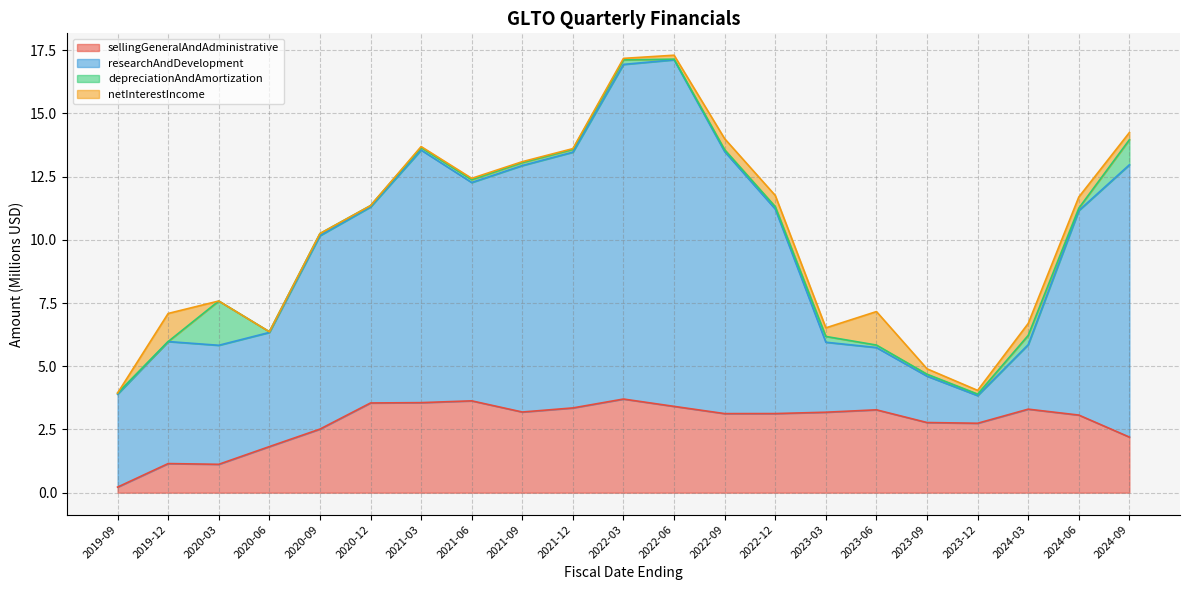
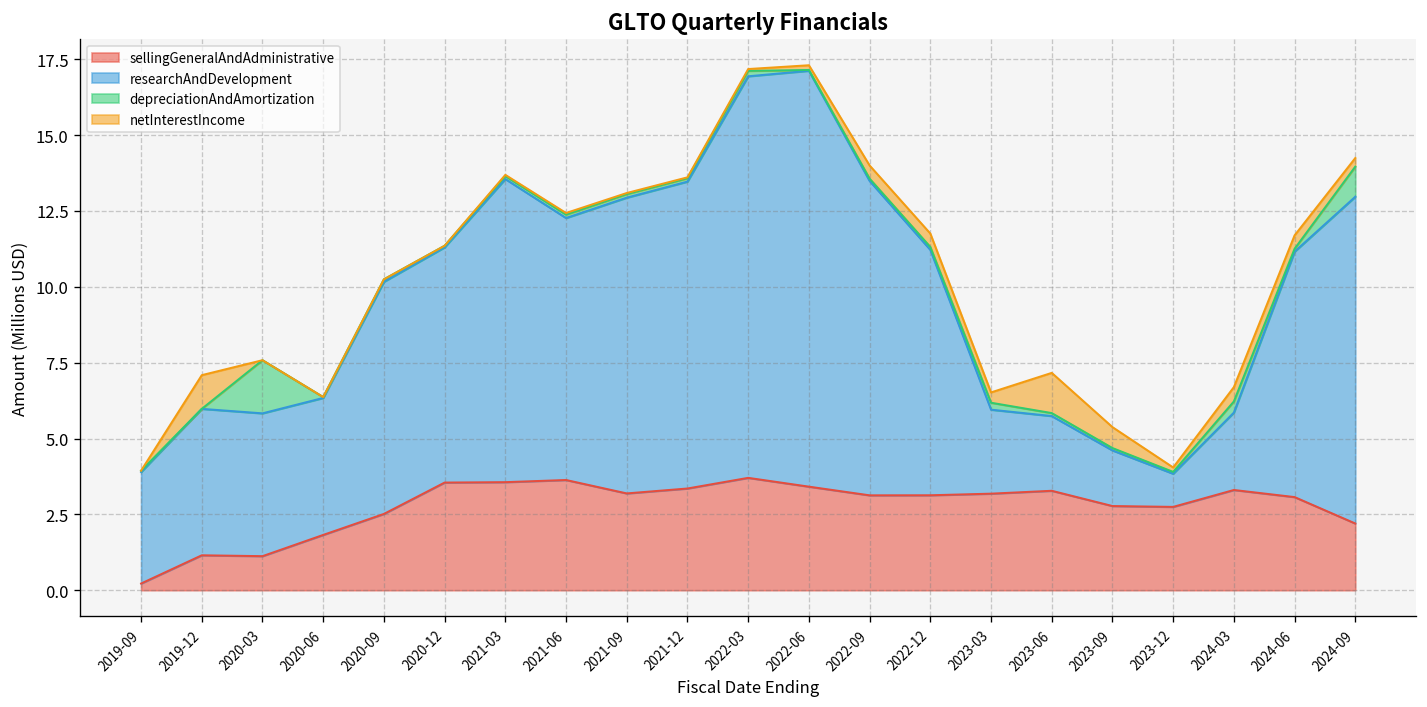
  {
    "sellingGeneralAndAdministrative": {
      "2019-09": 0.2,
      "2019-12": 1.2,
      "2020-03": 1.1,
      "2020-06": 1.8,
      "2020-09": 2.5,
      "2020-12": 3.5,
      "2021-03": 3.6,
      "2021-06": 3.6,
      "2021-09": 3.2,
      "2021-12": 3.4,
      "2022-03": 3.7,
      "2022-06": 3.4,
      "2022-09": 3.1,
      "2022-12": 3.1,
      "2023-03": 3.2,
      "2023-06": 3.3,
      "2023-09": 2.8,
      "2023-12": 2.7,
      "2024-03": 3.3,
      "2024-06": 3.1,
      "2024-09": 2.2
    },
    "researchAndDevelopment": {
      "2020-03": 4.7,
      "2021-06": 8.6,
      "2021-09": 9.7,
      "2021-12": 10.1,
      "2022-03": 13.2,
      "2023-03": 2.8,
      "2024-03": 2.6,
      "2024-09": 10.8
    },
    "depreciationAndAmortization": {
      "2023-03": 0.2,
      "2024-03": 0.4,
      "2024-09": 1.0
    },
    "netInterestIncome": {
      "2019-12": 1.1,
      "2022-06": 0.2,
      "2022-09": 0.4,
      "2022-12": 0.4,
      "2023-03": 0.3,
      "2023-06": 1.3,
-     "2023-09": 0.2,
+     "2023-09": 0.7,
      "2023-12": 0.1,
      "2024-03": 0.5,
      "2024-06": 0.4,
      "2024-09": 0.3
    }
  }
